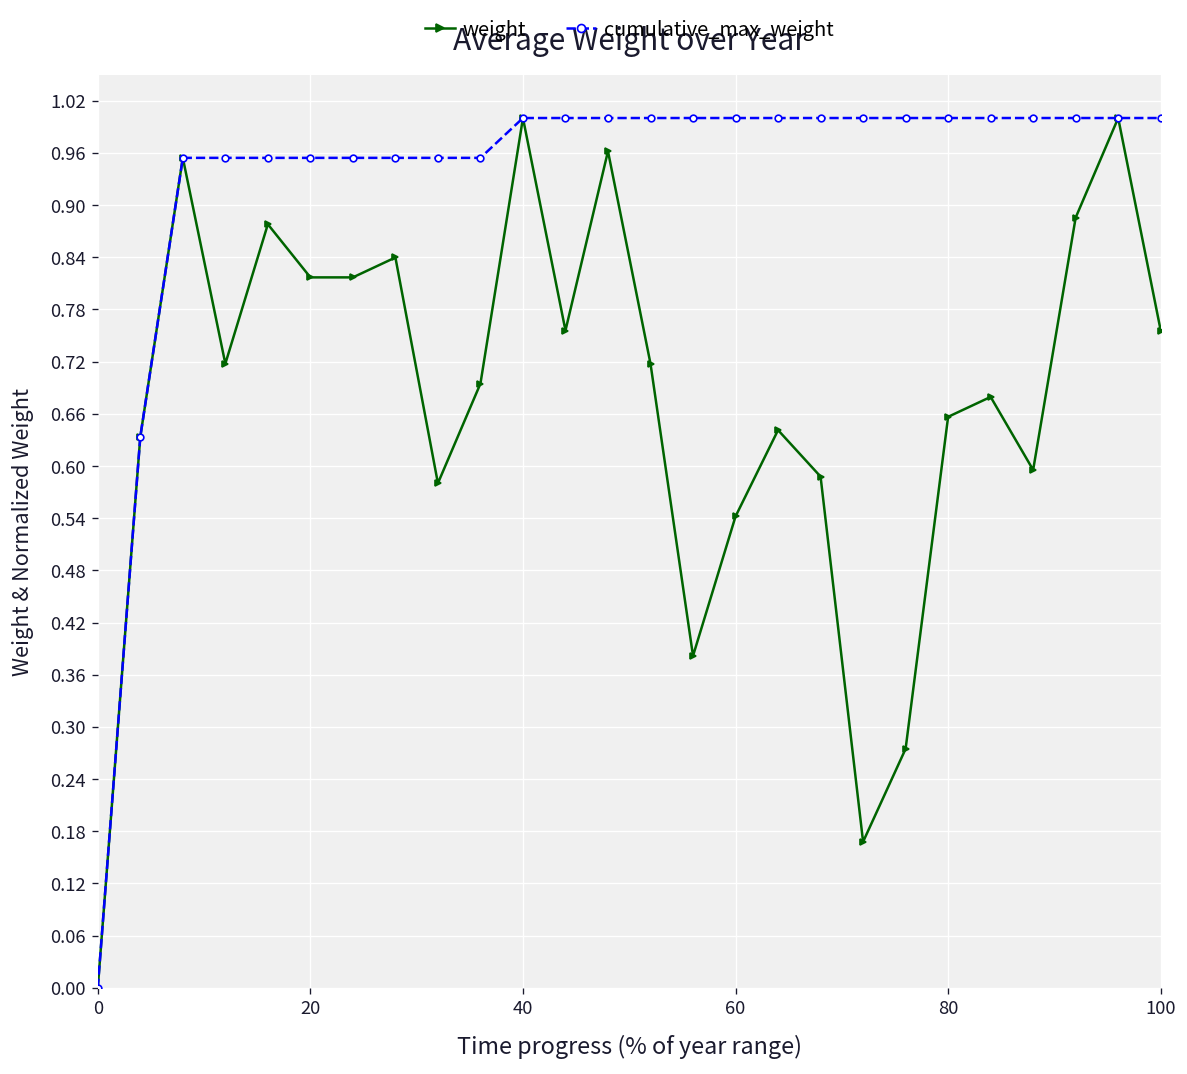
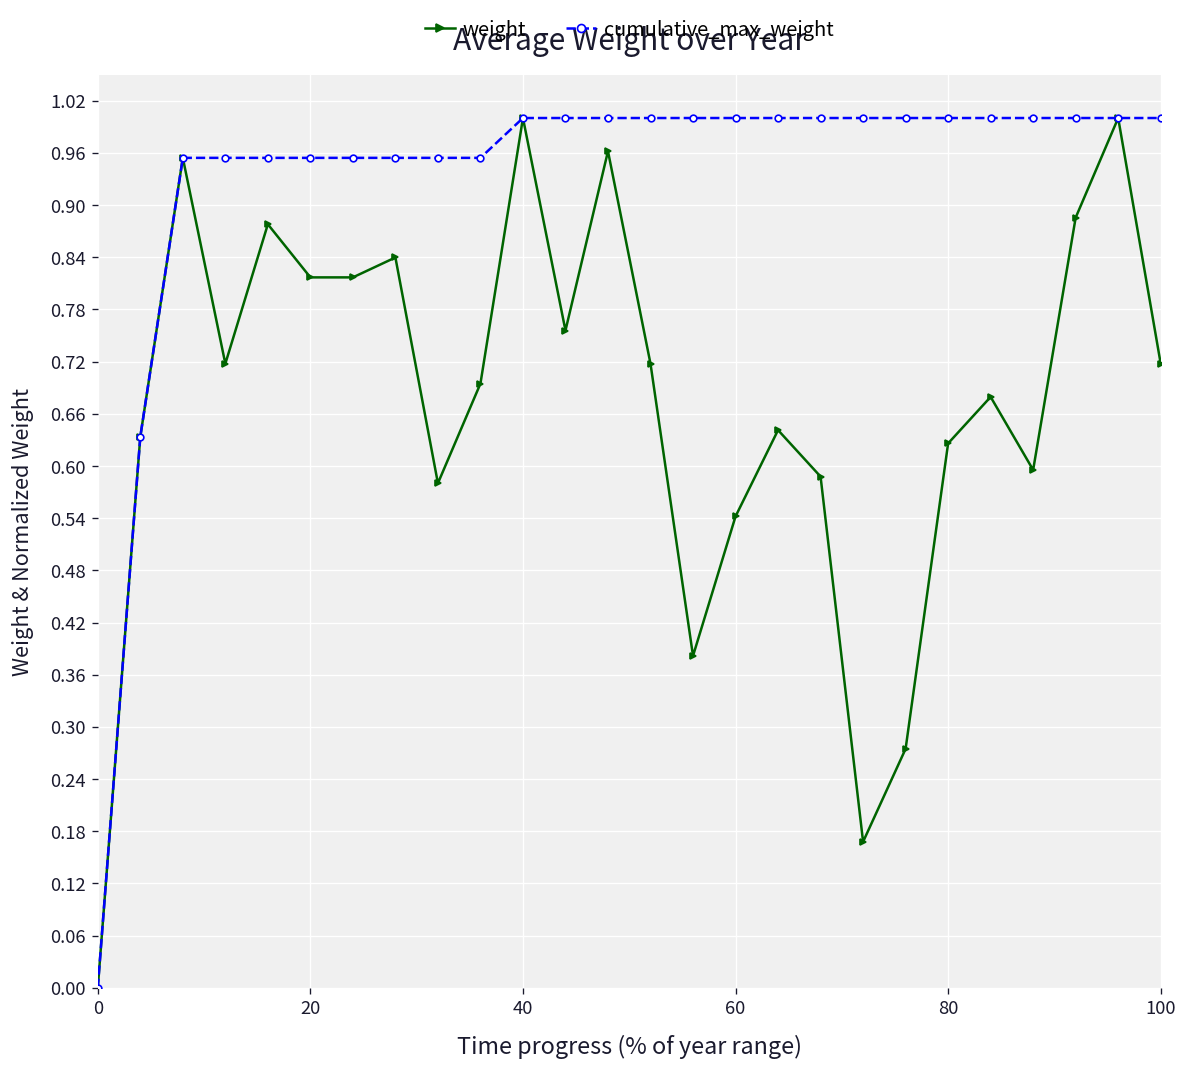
  {
    "weight": {
      "20": 0.82,
      "60": 0.54,
-     "80": 0.66,
-     "100": 0.76
+     "80": 0.63,
+     "100": 0.72
    },
    "cumulative_max_weight": {
      "20": 0.95,
      "60": 1.00,
      "80": 1.00,
      "100": 1.00
    }
  }
